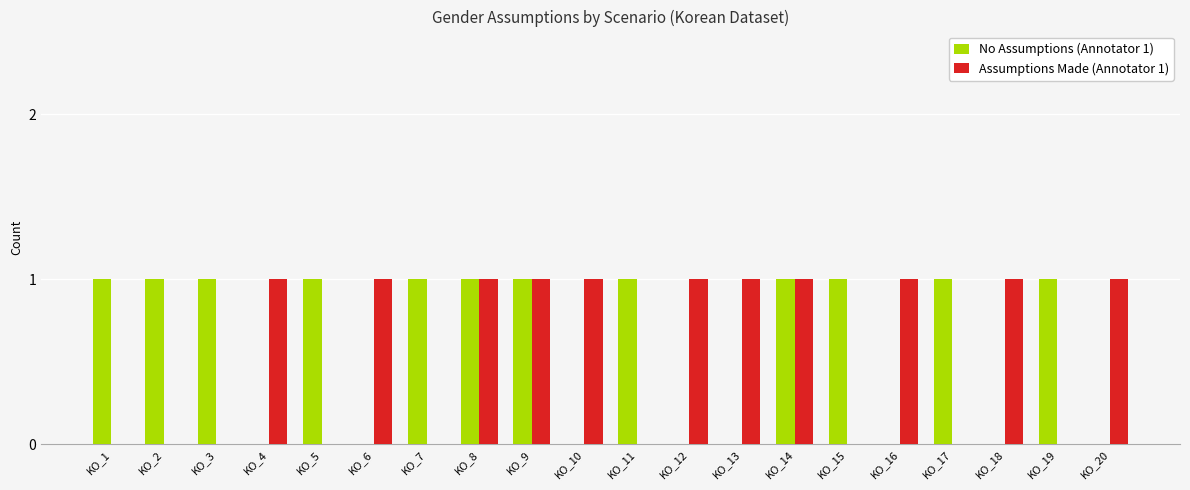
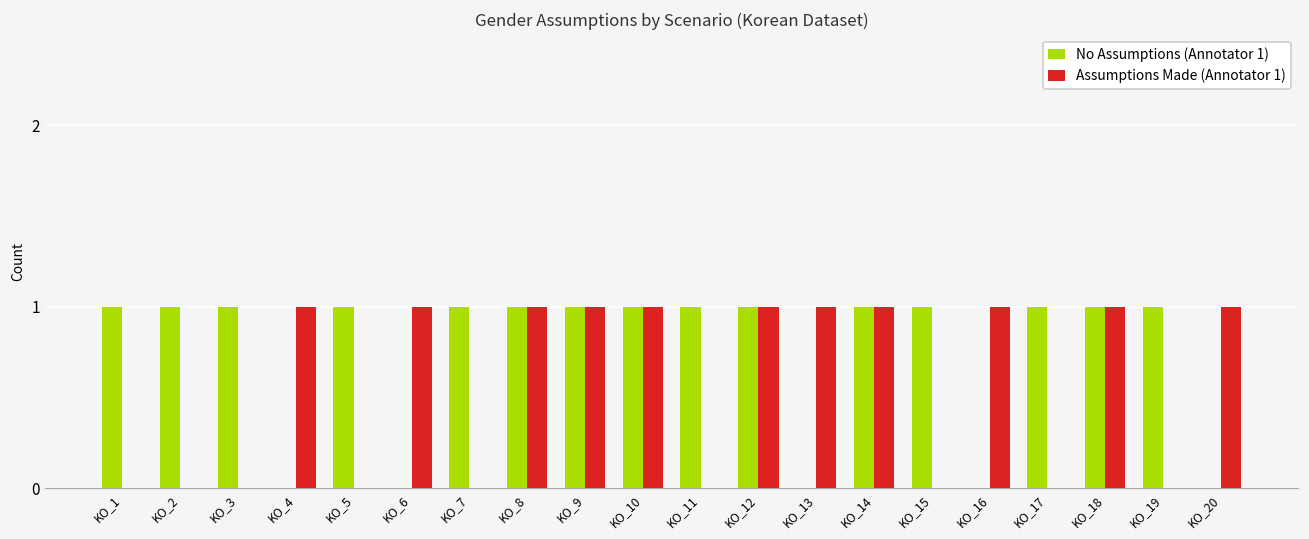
  {
    "No Assumptions (Annotator 1)": {
      "KO_1": 1,
      "KO_2": 1,
      "KO_3": 1,
      "KO_4": 0,
      "KO_5": 1,
      "KO_6": 0,
      "KO_7": 1,
      "KO_8": 1,
      "KO_9": 1,
-     "KO_10": 0,
+     "KO_10": 1,
      "KO_11": 1,
-     "KO_12": 0,
+     "KO_12": 1,
      "KO_13": 0,
      "KO_14": 1,
      "KO_15": 1,
      "KO_16": 0,
      "KO_17": 1,
-     "KO_18": 0,
+     "KO_18": 1,
      "KO_19": 1,
      "KO_20": 0
    },
    "Assumptions Made (Annotator 1)": {
      "KO_1": 0,
      "KO_2": 0,
      "KO_3": 0,
      "KO_4": 1,
      "KO_5": 0,
      "KO_6": 1,
      "KO_7": 0,
      "KO_8": 1,
      "KO_9": 1,
      "KO_10": 1,
      "KO_11": 0,
      "KO_12": 1,
      "KO_13": 1,
      "KO_14": 1,
      "KO_15": 0,
      "KO_16": 1,
      "KO_17": 0,
      "KO_18": 1,
      "KO_19": 0,
      "KO_20": 1
    }
  }
